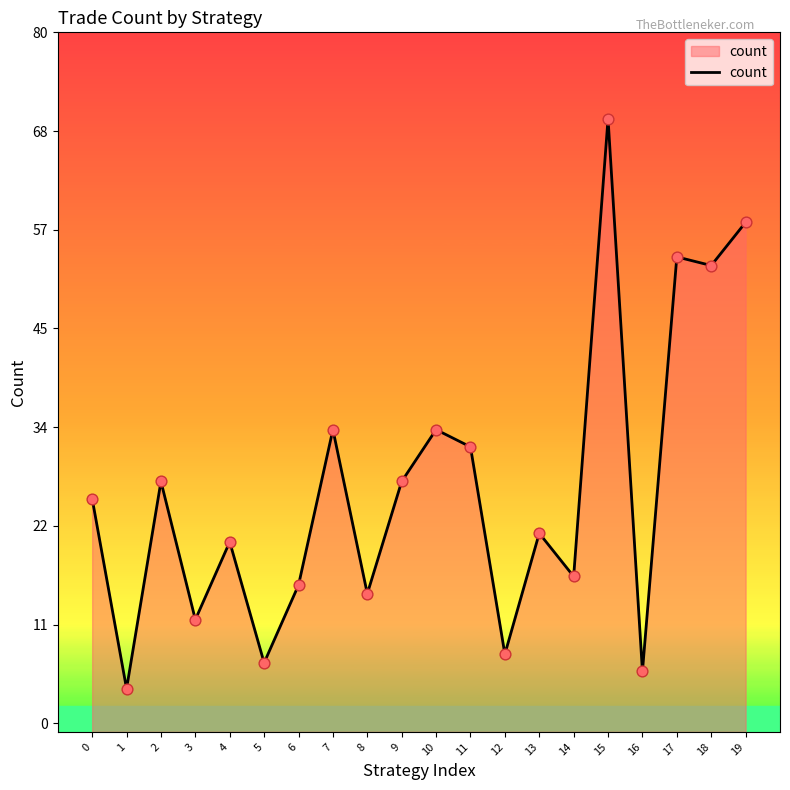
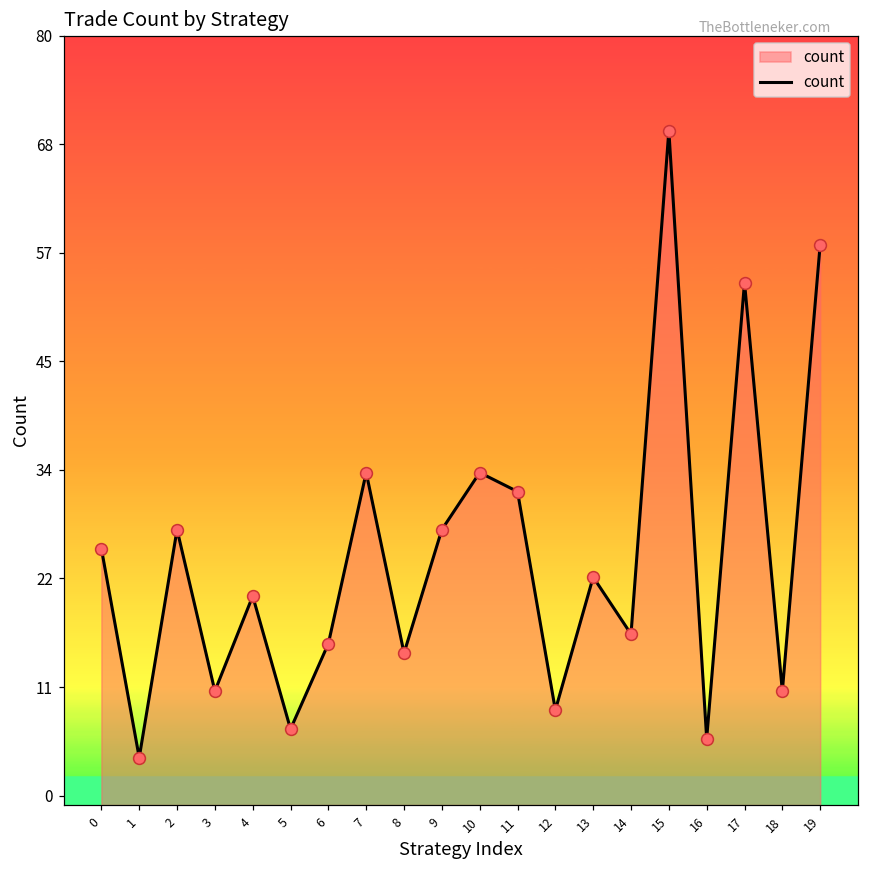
  {
    "0": 26,
    "1": 4,
    "2": 28,
-   "3": 12,
+   "3": 11,
    "4": 21,
    "5": 7,
    "6": 16,
    "7": 34,
    "8": 15,
    "9": 28,
    "10": 34,
    "11": 32,
-   "12": 8,
-   "13": 22,
+   "12": 9,
+   "13": 23,
    "14": 17,
    "15": 70,
    "16": 6,
    "17": 54,
-   "18": 53,
+   "18": 11,
    "19": 58
  }
